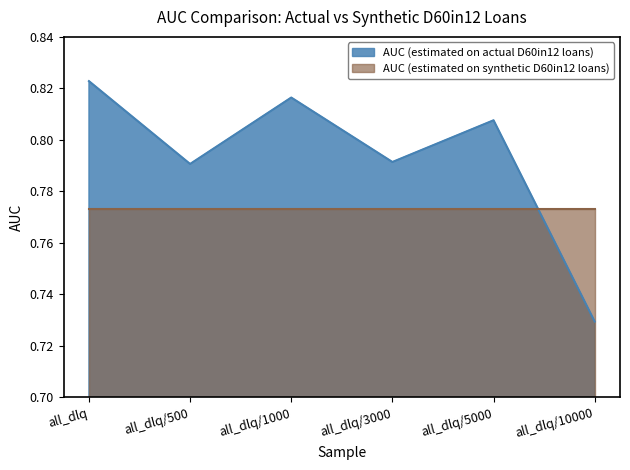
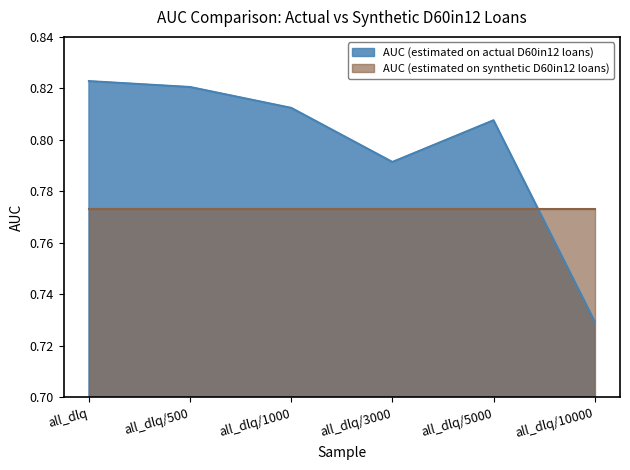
  {
    "AUC (estimated on actual D60in12 loans)": {
      "all_dlq": 0.823,
-     "all_dlq/500": 0.791,
-     "all_dlq/1000": 0.816,
+     "all_dlq/500": 0.821,
+     "all_dlq/1000": 0.812,
      "all_dlq/3000": 0.791,
      "all_dlq/5000": 0.808,
      "all_dlq/10000": 0.729
    },
    "AUC (estimated on synthetic D60in12 loans)": {
      "all_dlq": 0.773,
      "all_dlq/500": 0.773,
      "all_dlq/1000": 0.773,
      "all_dlq/3000": 0.773,
      "all_dlq/5000": 0.773,
      "all_dlq/10000": 0.773
    }
  }
